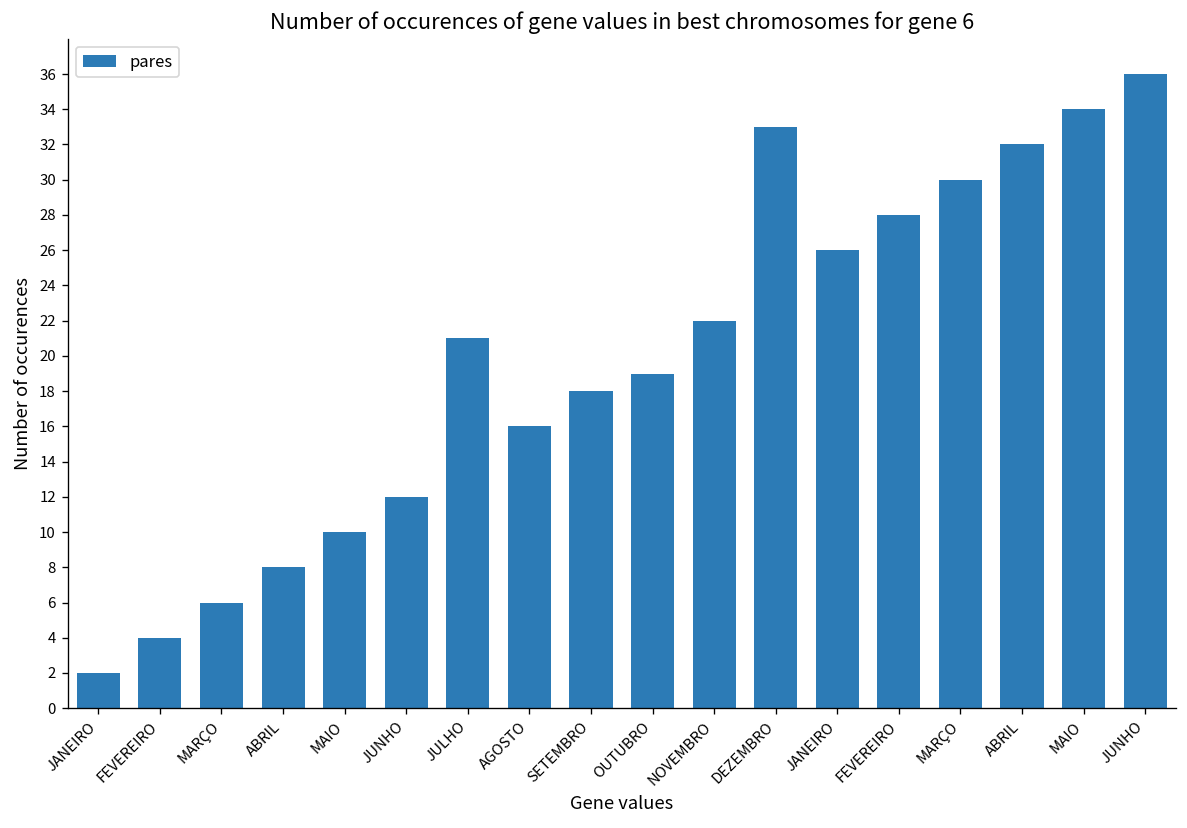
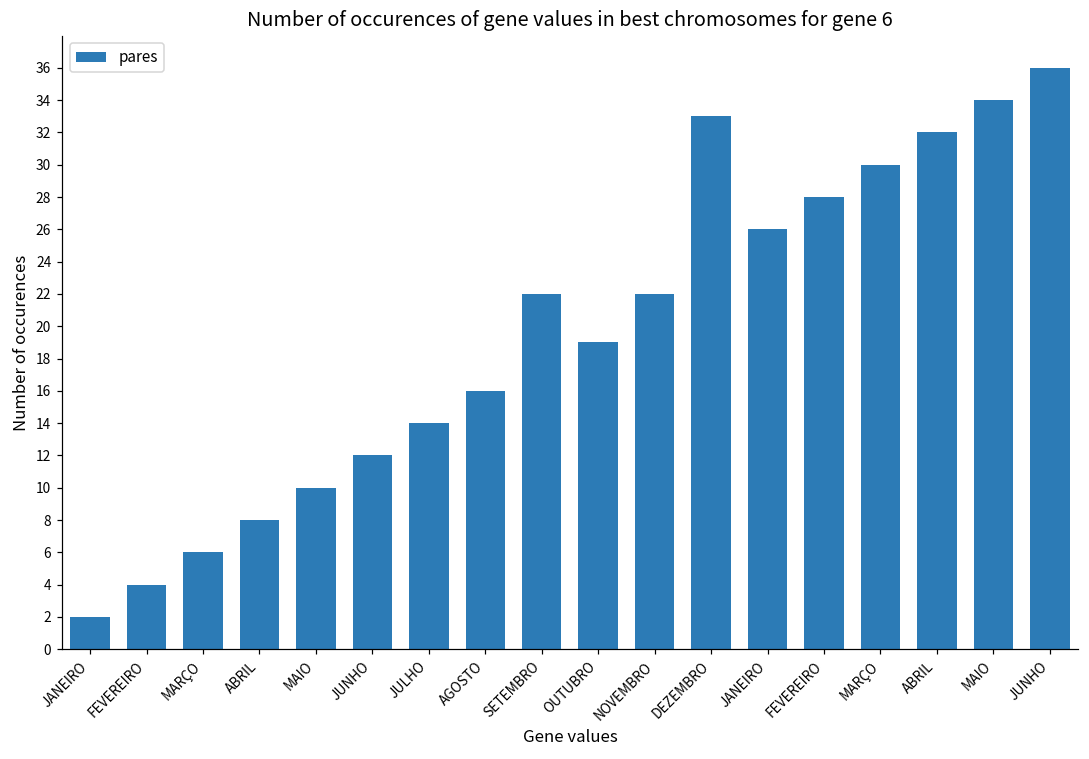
  {
-   "JULHO": 21,
+   "JULHO": 14,
    "AGOSTO": 16,
-   "SETEMBRO": 18,
+   "SETEMBRO": 22,
    "OUTUBRO": 19,
    "NOVEMBRO": 22,
    "DEZEMBRO": 33
  }
